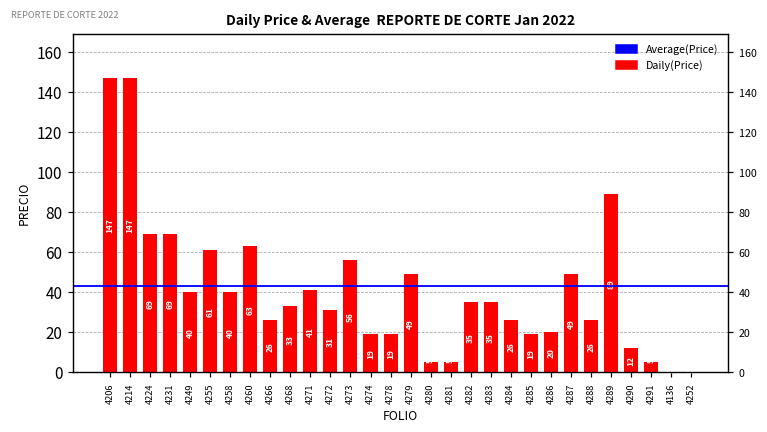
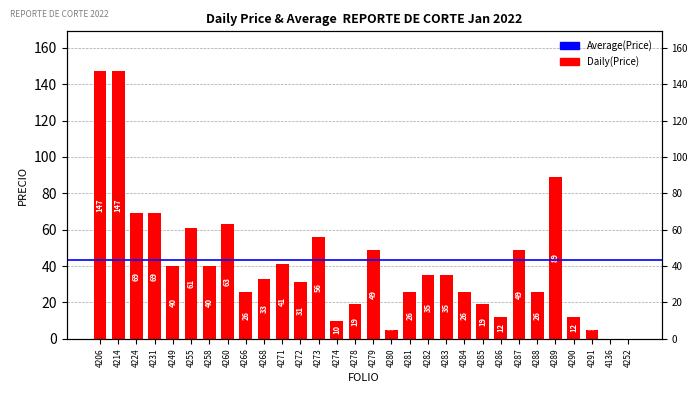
  {
    "4206": 147,
    "4214": 147,
    "4224": 69,
    "4231": 69,
    "4249": 40,
    "4255": 61,
    "4258": 40,
    "4260": 63,
    "4266": 26,
    "4268": 33,
    "4271": 41,
    "4272": 31,
    "4273": 56,
-   "4274": 19,
+   "4274": 10,
    "4278": 19,
    "4279": 49,
-   "4281": 5,
+   "4281": 26,
    "4282": 35,
    "4283": 35,
    "4284": 26,
    "4285": 19,
-   "4286": 20,
+   "4286": 12,
    "4287": 49,
    "4288": 26,
    "4289": 89,
    "4290": 12
  }
